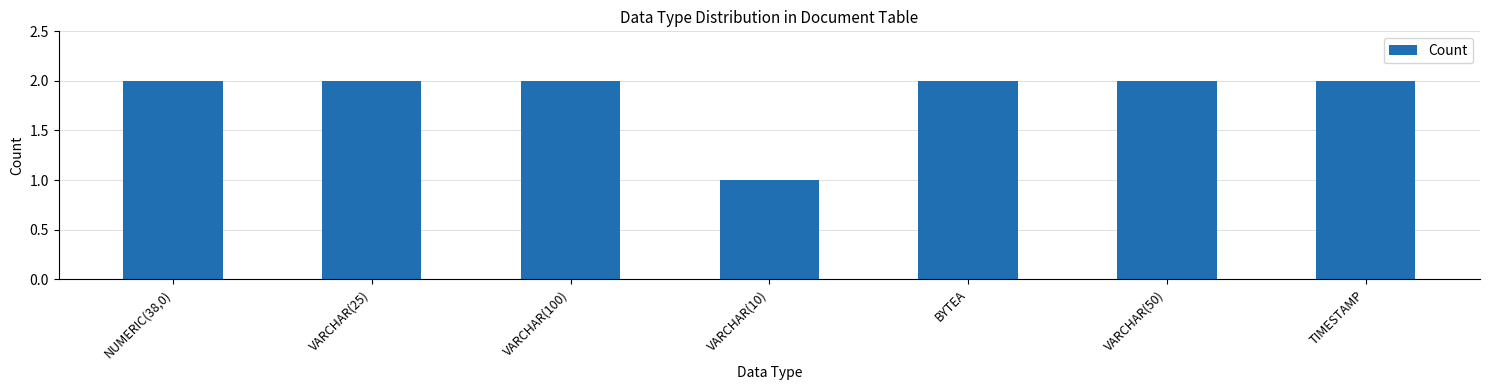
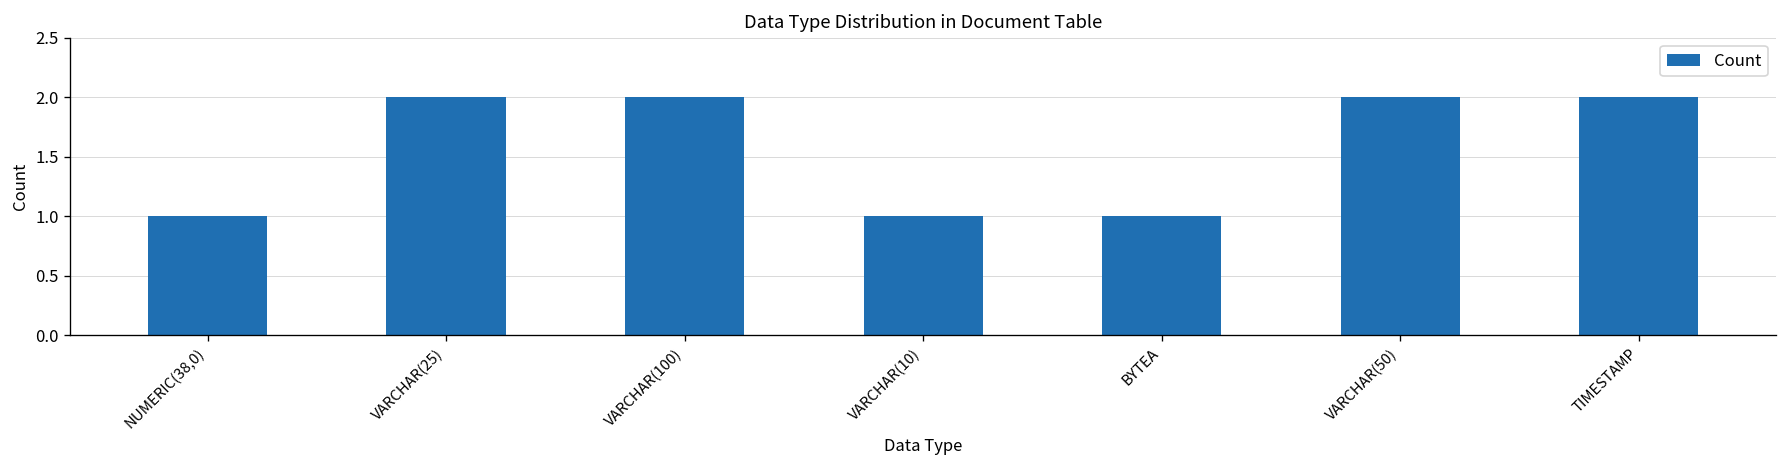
  {
-   "NUMERIC(38,0)": 2,
+   "NUMERIC(38,0)": 1,
    "VARCHAR(25)": 2,
    "VARCHAR(100)": 2,
    "VARCHAR(10)": 1,
-   "BYTEA": 2,
+   "BYTEA": 1,
    "VARCHAR(50)": 2,
    "TIMESTAMP": 2
  }
